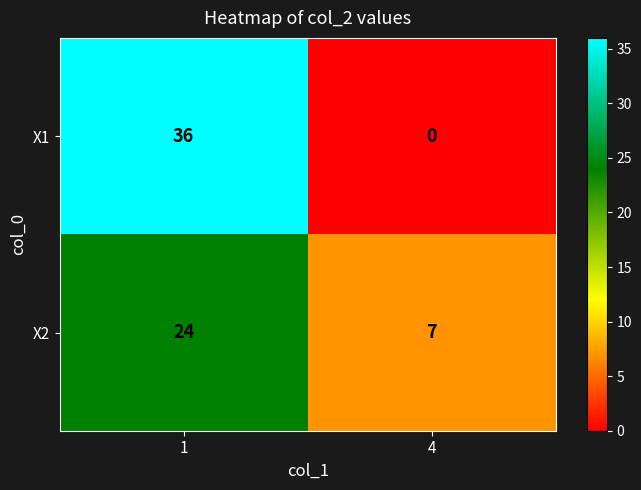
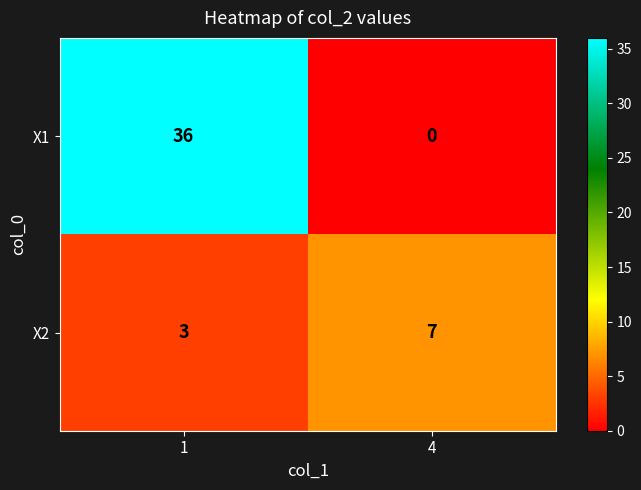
  {
    "X1": {
      "1": 36,
      "4": 0
    },
    "X2": {
-     "1": 24,
+     "1": 3,
      "4": 7
    }
  }
